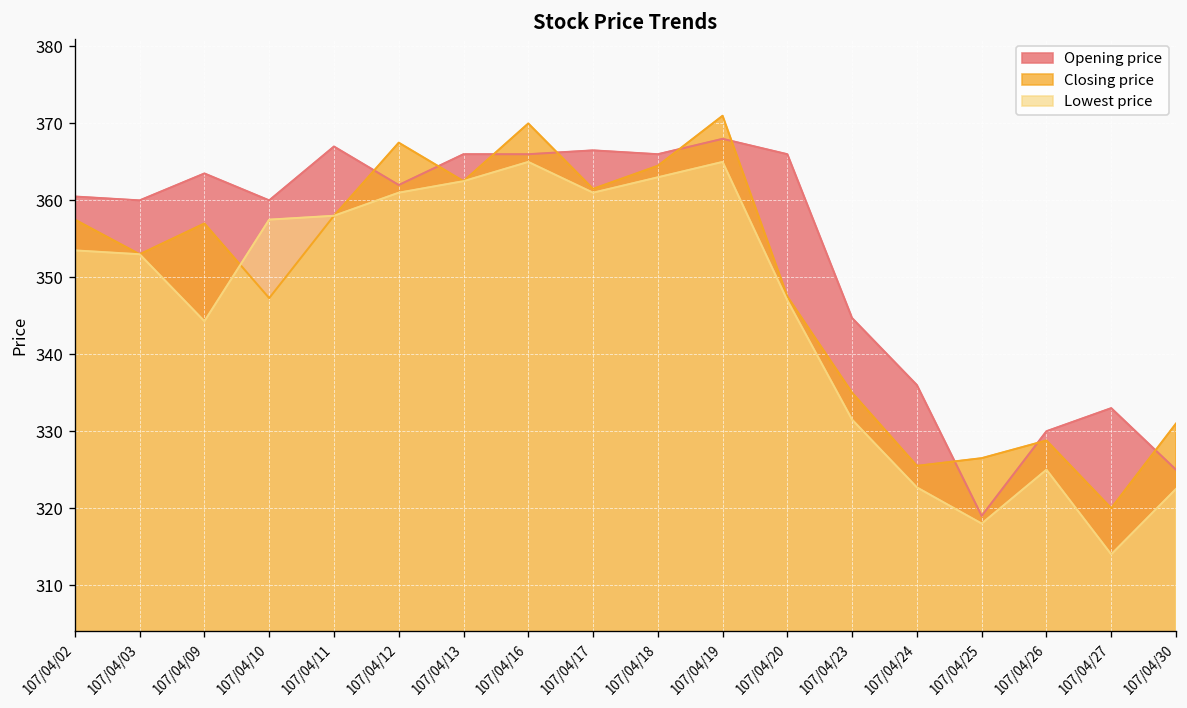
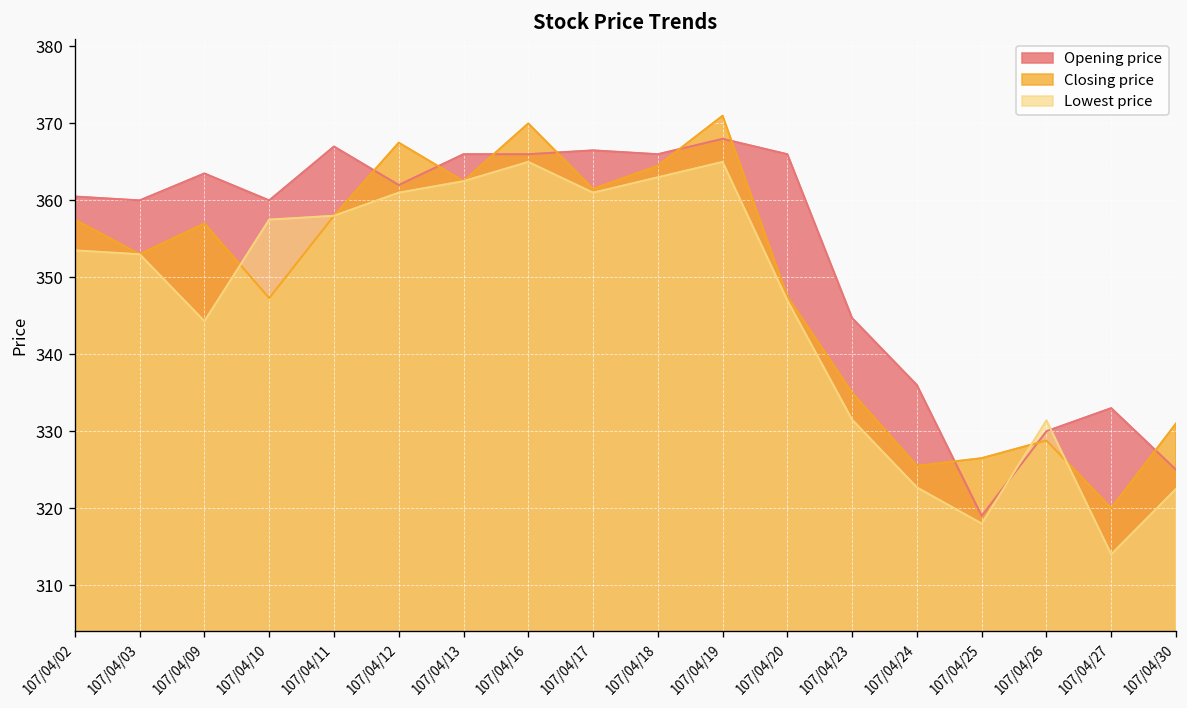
  {
    "Opening price": {
      "107/04/02": 361,
      "107/04/03": 360,
      "107/04/09": 364,
      "107/04/10": 360,
      "107/04/11": 367,
      "107/04/12": 362,
      "107/04/13": 366,
      "107/04/16": 366,
      "107/04/17": 367,
      "107/04/18": 366,
      "107/04/19": 368,
      "107/04/20": 366,
      "107/04/23": 345,
      "107/04/24": 336,
      "107/04/25": 319,
      "107/04/26": 330,
      "107/04/27": 333,
      "107/04/30": 325
    },
    "Closing price": {
      "107/04/02": 358,
      "107/04/09": 357,
      "107/04/10": 347,
      "107/04/12": 368,
      "107/04/16": 370,
      "107/04/17": 362,
      "107/04/18": 365,
      "107/04/19": 371,
      "107/04/20": 348,
      "107/04/23": 335,
      "107/04/24": 326,
      "107/04/25": 327,
      "107/04/26": 329,
      "107/04/27": 320,
      "107/04/30": 331
    },
    "Lowest price": {
      "107/04/02": 354,
      "107/04/09": 344,
      "107/04/10": 358,
      "107/04/12": 361,
      "107/04/16": 365,
      "107/04/17": 361,
      "107/04/18": 363,
      "107/04/19": 365,
      "107/04/20": 347,
      "107/04/23": 332,
      "107/04/24": 323,
      "107/04/25": 318,
-     "107/04/26": 325,
+     "107/04/26": 331,
      "107/04/27": 314,
      "107/04/30": 323
    }
  }
